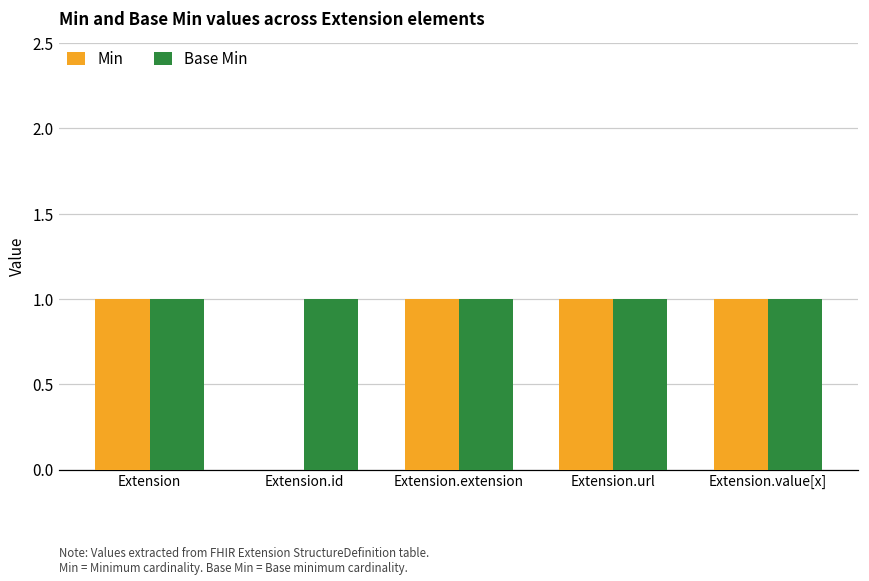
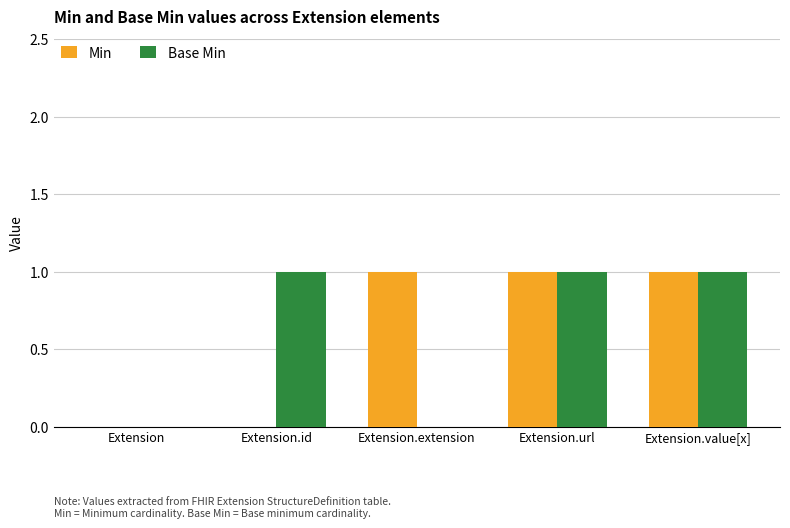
  {
    "Min": {
-     "Extension": 1,
+     "Extension": 0,
      "Extension.id": 0,
      "Extension.extension": 1,
      "Extension.url": 1,
      "Extension.value[x]": 1
    },
    "Base Min": {
-     "Extension": 1,
+     "Extension": 0,
      "Extension.id": 1,
-     "Extension.extension": 1,
+     "Extension.extension": 0,
      "Extension.url": 1,
      "Extension.value[x]": 1
    }
  }
